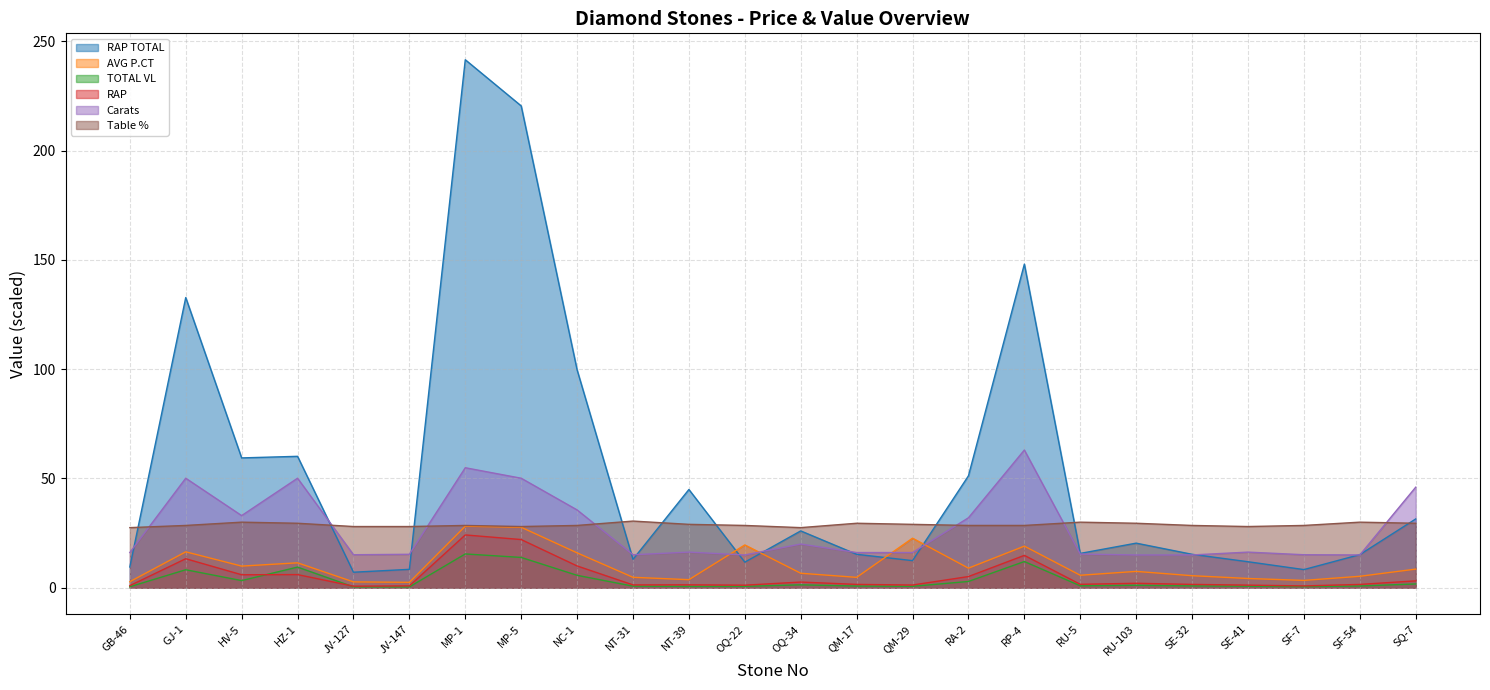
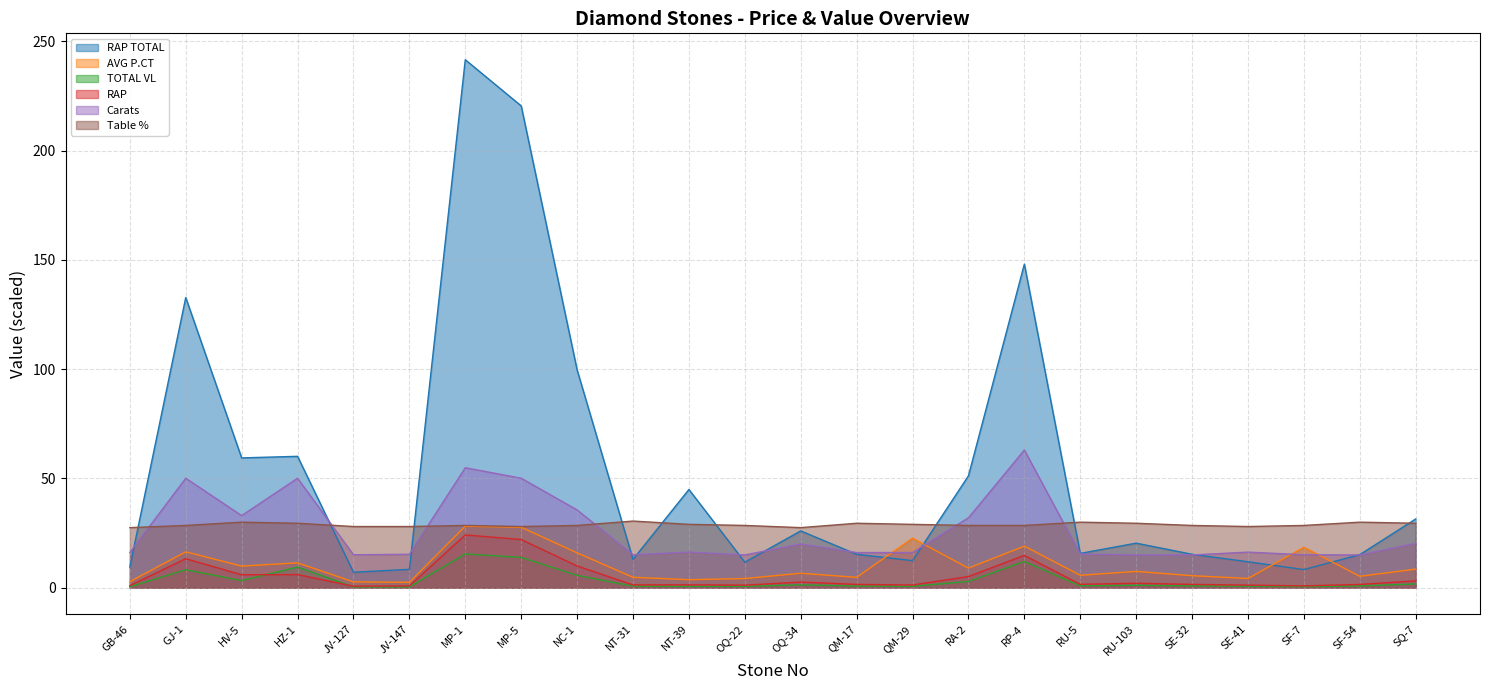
  {
    "RAP TOTAL": {
      "GB-46": 9,
      "GJ-1": 133,
      "HV-5": 59,
      "HZ-1": 60,
      "JV-127": 7,
      "JV-147": 8,
      "MP-1": 242,
      "MP-5": 220,
      "NC-1": 100,
      "NT-31": 13,
      "NT-39": 45,
      "OQ-22": 12,
      "OQ-34": 26,
      "QM-29": 12,
      "RA-2": 51,
      "RP-4": 148,
      "RU-103": 20,
      "SE-41": 12,
      "SF-7": 8,
      "SQ-7": 31
    },
    "AVG P.CT": {
      "GB-46": 3,
      "GJ-1": 16,
      "HV-5": 10,
      "HZ-1": 11,
      "JV-127": 3,
      "JV-147": 2,
      "NC-1": 16,
      "NT-31": 5,
      "NT-39": 4,
-     "OQ-22": 20,
+     "OQ-22": 4,
      "OQ-34": 7,
      "QM-17": 5,
      "QM-29": 23,
      "RA-2": 9,
      "RP-4": 19,
      "RU-5": 6,
      "RU-103": 7,
      "SE-32": 6,
      "SE-41": 4,
-     "SF-7": 3,
+     "SF-7": 19,
      "SF-54": 5,
      "SQ-7": 9
    },
    "TOTAL VL": {
      "GJ-1": 8,
      "HV-5": 3,
      "HZ-1": 9,
      "MP-1": 15,
      "MP-5": 14,
      "NC-1": 6,
      "OQ-34": 1,
      "RA-2": 3,
      "RP-4": 12,
      "SQ-7": 2
    },
    "RAP": {
      "GJ-1": 13,
      "HV-5": 6,
      "HZ-1": 6,
      "MP-1": 24,
      "MP-5": 22,
      "NC-1": 10,
      "OQ-34": 3,
      "RA-2": 5,
      "RP-4": 15,
      "SQ-7": 3
    },
    "Carats": {
      "GB-46": 16,
      "GJ-1": 50,
      "HV-5": 33,
      "HZ-1": 50,
      "JV-127": 15,
      "JV-147": 15,
      "MP-1": 55,
      "MP-5": 50,
      "NC-1": 36,
      "NT-31": 15,
      "NT-39": 16,
      "OQ-22": 15,
      "OQ-34": 20,
      "QM-29": 16,
      "RA-2": 32,
      "RP-4": 63,
      "RU-103": 15,
      "SE-41": 16,
      "SF-7": 15,
-     "SQ-7": 46
+     "SQ-7": 20
    },
    "Table %": {
      "GB-46": 28,
      "GJ-1": 29,
      "HV-5": 30,
      "HZ-1": 30,
      "JV-127": 28,
      "JV-147": 28,
      "NC-1": 29,
      "NT-31": 31,
      "NT-39": 29,
      "OQ-22": 29,
      "OQ-34": 28,
      "QM-17": 30,
      "QM-29": 29,
      "RA-2": 29,
      "RP-4": 29,
      "RU-5": 30,
      "RU-103": 30,
      "SE-32": 29,
      "SE-41": 28,
      "SF-7": 29,
      "SF-54": 30,
      "SQ-7": 30
    }
  }
